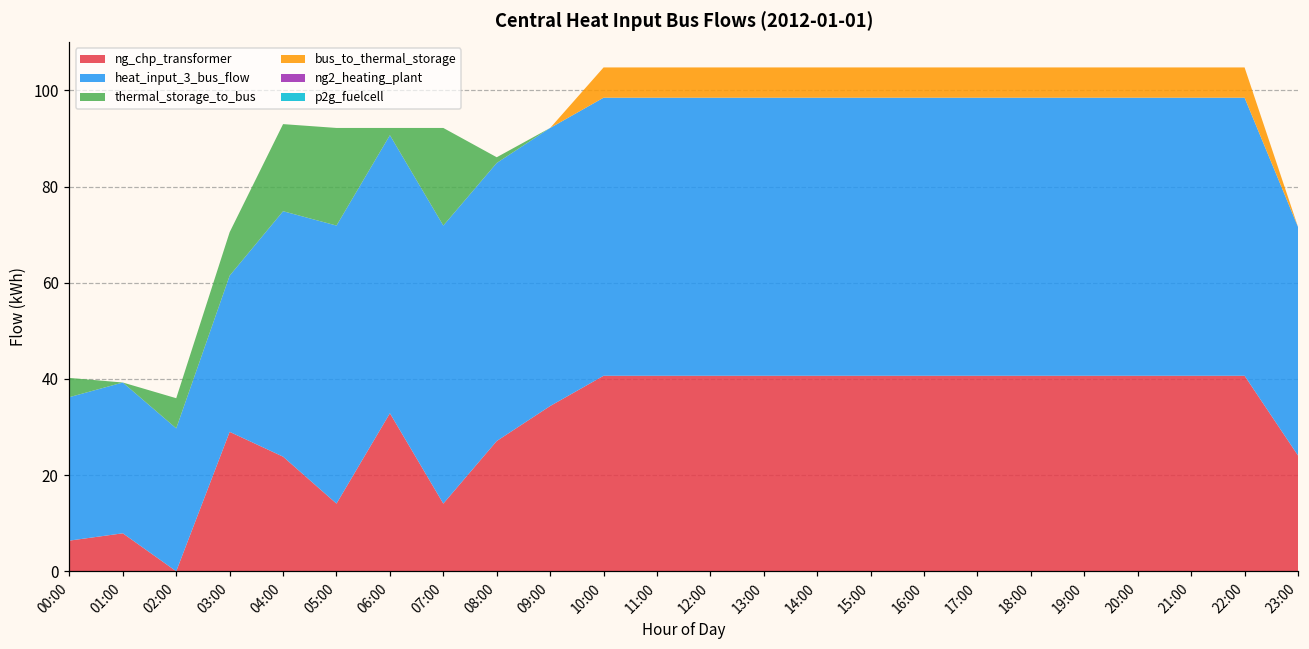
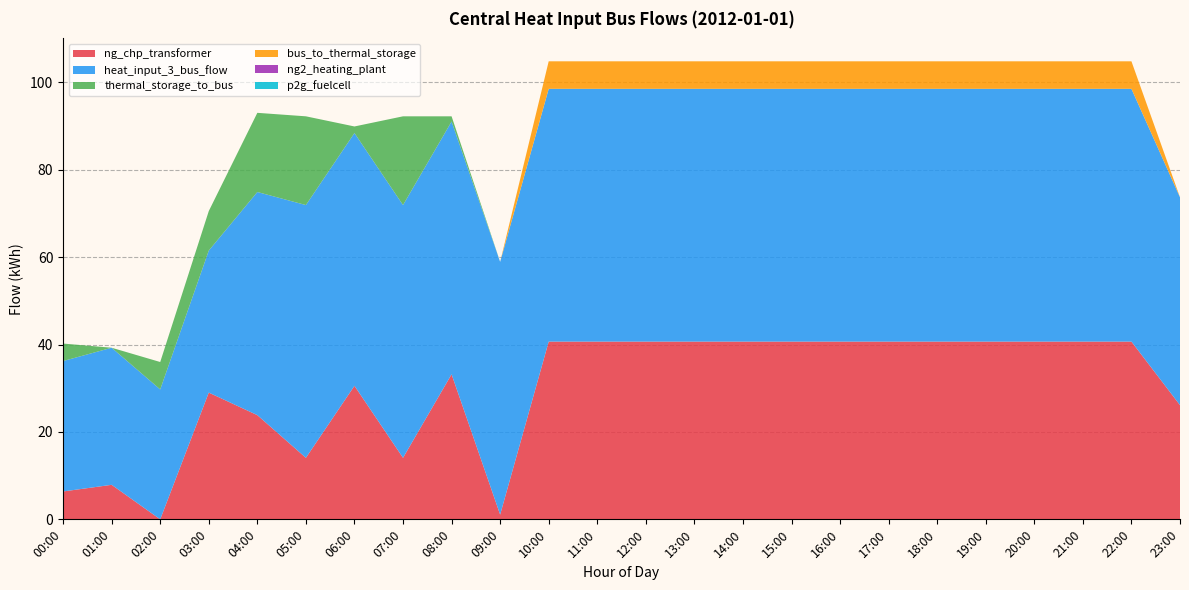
  {
    "ng_chp_transformer": {
      "00:00": 6,
      "01:00": 8,
      "02:00": 0,
      "03:00": 29,
      "04:00": 24,
      "05:00": 14,
-     "06:00": 33,
+     "06:00": 31,
      "07:00": 14,
-     "08:00": 27,
-     "09:00": 34,
+     "08:00": 33,
+     "09:00": 1,
      "10:00": 41,
      "11:00": 41,
      "12:00": 41,
      "13:00": 41,
      "14:00": 41,
      "15:00": 41,
      "16:00": 41,
      "17:00": 41,
      "18:00": 41,
      "19:00": 41,
      "20:00": 41,
      "21:00": 41,
      "22:00": 41,
-     "23:00": 24
+     "23:00": 26
    }
  }
